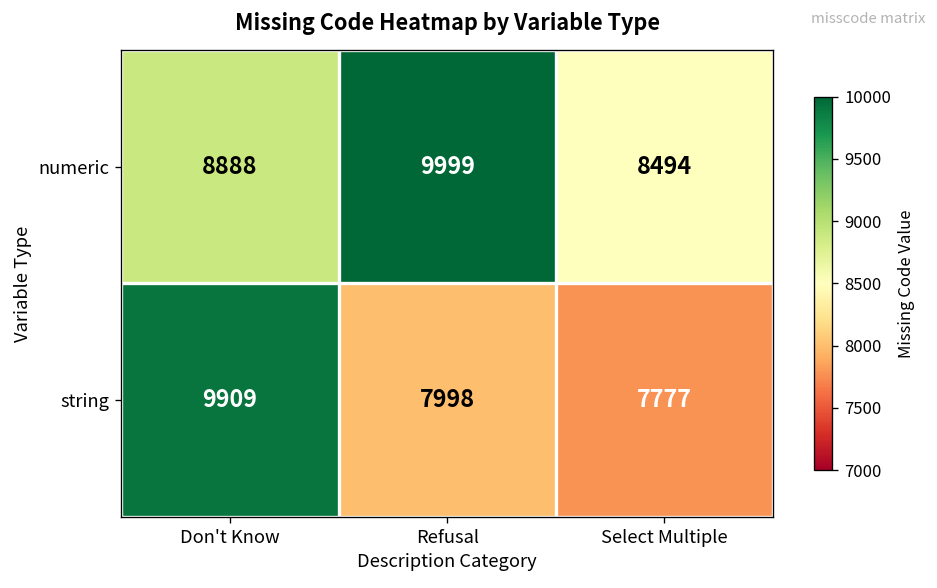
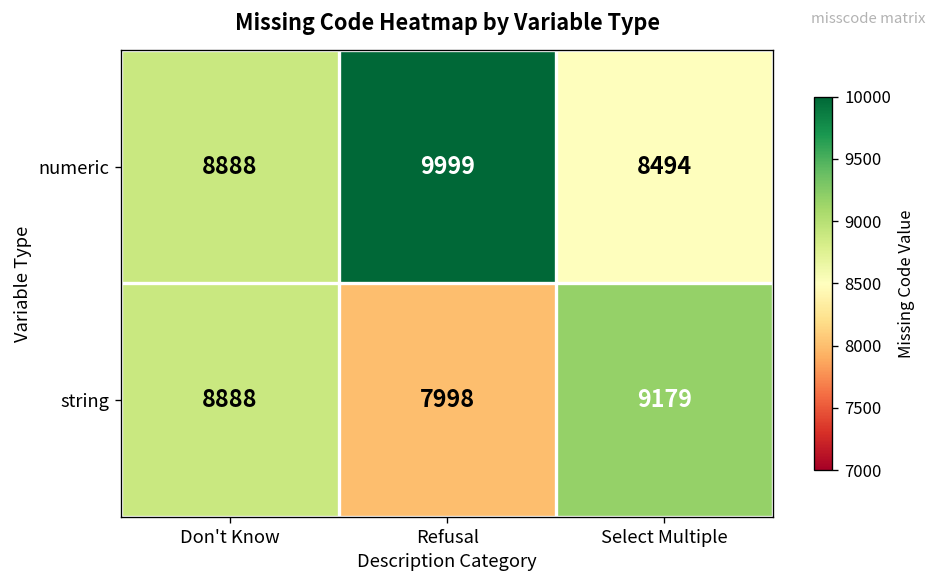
  {
    "numeric": {
      "Don't Know": 8888,
      "Refusal": 9999,
      "Select Multiple": 8494
    },
    "string": {
-     "Don't Know": 9909,
+     "Don't Know": 8888,
      "Refusal": 7998,
-     "Select Multiple": 7777
+     "Select Multiple": 9179
    }
  }
